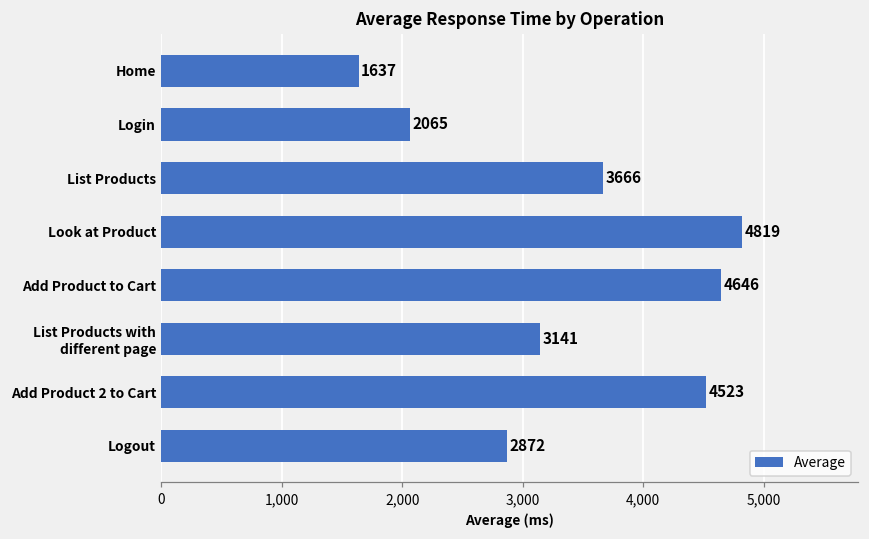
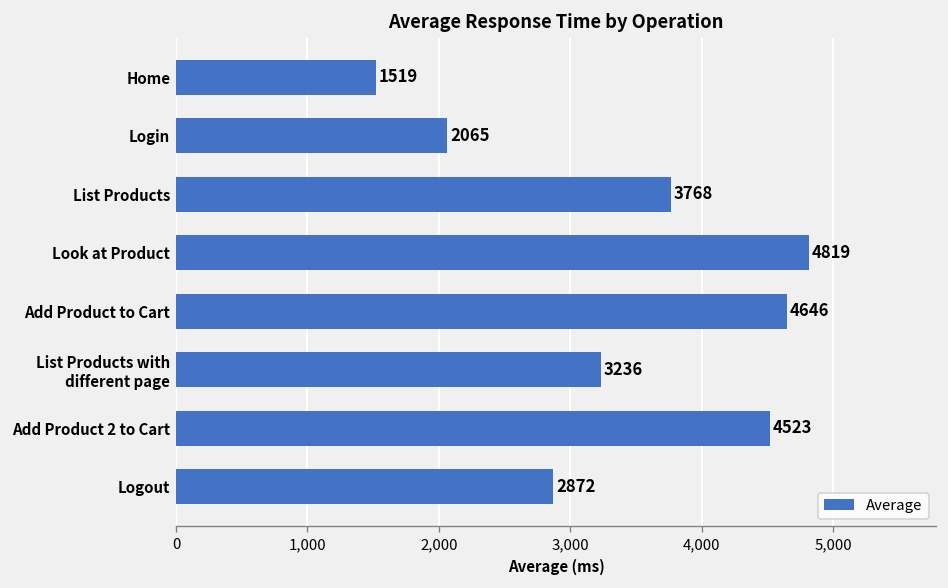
  {
-   "Home": 1637,
+   "Home": 1519,
    "Login": 2065,
-   "List Products": 3666,
+   "List Products": 3768,
    "Look at Product": 4819,
    "Add Product to Cart": 4646,
-   "List Products with different page": 3141,
+   "List Products with different page": 3236,
    "Add Product 2 to Cart": 4523,
    "Logout": 2872
  }
